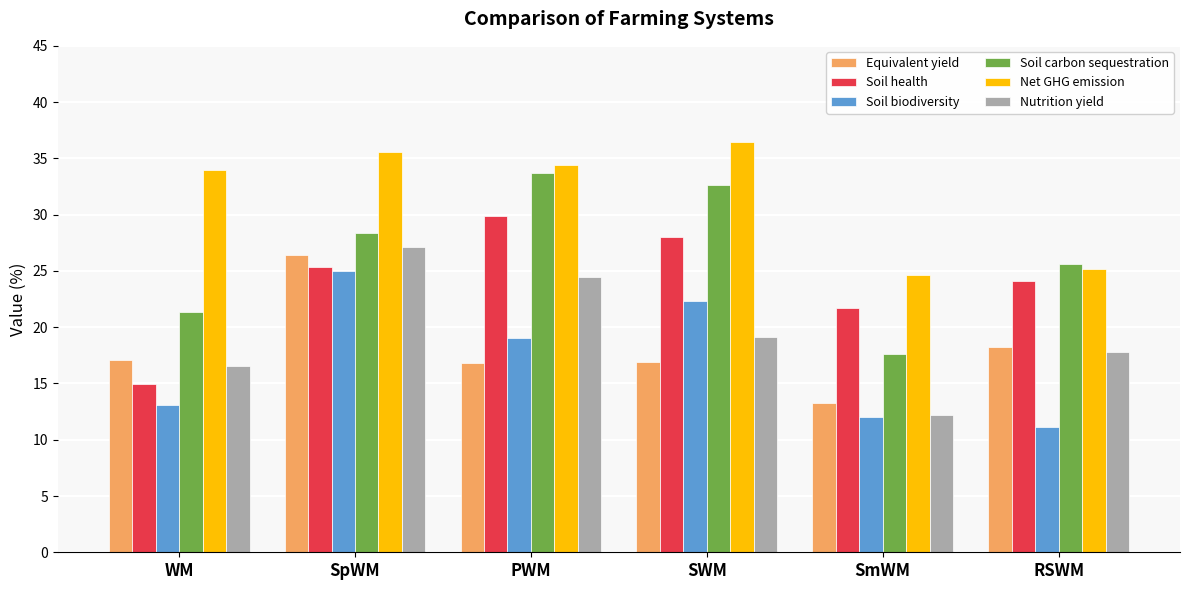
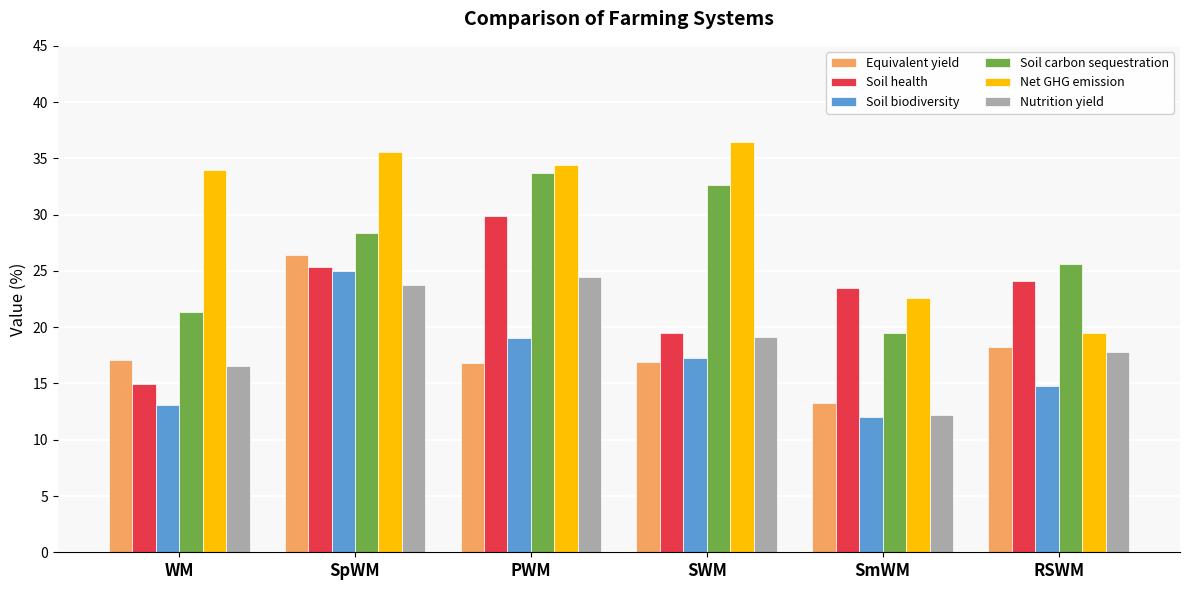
  {
    "Equivalent yield": {
      "WM": 17.1,
      "SpWM": 26.4,
      "PWM": 16.9,
      "SWM": 16.9,
      "SmWM": 13.2,
      "RSWM": 18.3
    },
    "Soil health": {
      "WM": 14.9,
      "SpWM": 25.4,
      "PWM": 29.9,
-     "SWM": 28.0,
-     "SmWM": 21.7,
+     "SWM": 19.5,
+     "SmWM": 23.5,
      "RSWM": 24.1
    },
    "Soil biodiversity": {
      "WM": 13.1,
      "SpWM": 25.0,
      "PWM": 19.0,
-     "SWM": 22.3,
+     "SWM": 17.3,
      "SmWM": 12.0,
-     "RSWM": 11.2
+     "RSWM": 14.8
    },
    "Soil carbon sequestration": {
      "WM": 21.4,
      "SpWM": 28.3,
      "PWM": 33.7,
      "SWM": 32.7,
-     "SmWM": 17.6,
+     "SmWM": 19.5,
      "RSWM": 25.6
    },
    "Net GHG emission": {
      "WM": 34.0,
      "SpWM": 35.5,
      "PWM": 34.5,
      "SWM": 36.5,
-     "SmWM": 24.6,
-     "RSWM": 25.2
+     "SmWM": 22.6,
+     "RSWM": 19.4
    },
    "Nutrition yield": {
      "WM": 16.5,
-     "SpWM": 27.2,
+     "SpWM": 23.8,
      "PWM": 24.5,
      "SWM": 19.1,
      "SmWM": 12.2,
      "RSWM": 17.8
    }
  }
